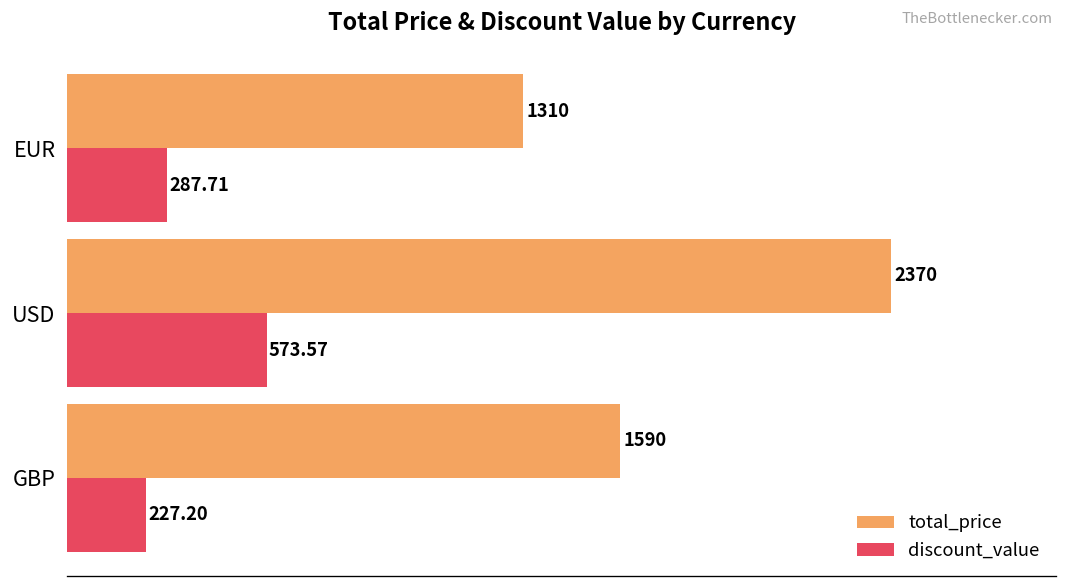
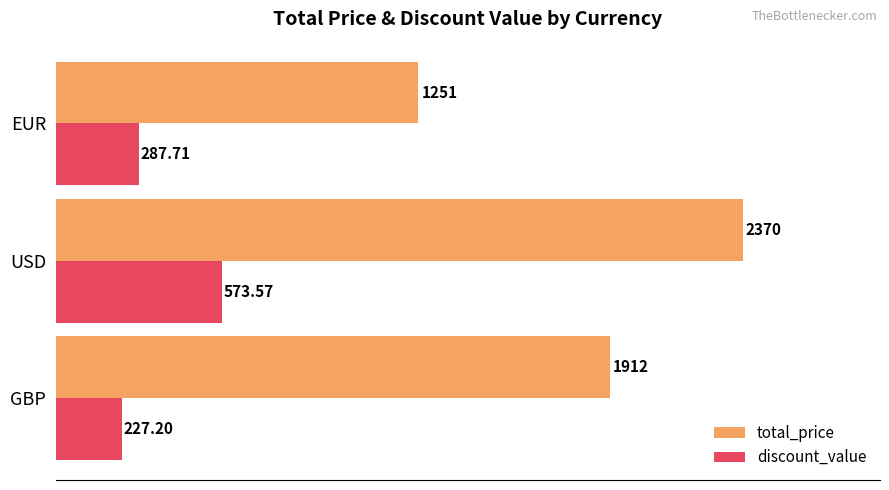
  {
    "total_price": {
-     "EUR": 1310,
+     "EUR": 1251,
      "USD": 2370,
-     "GBP": 1590
+     "GBP": 1912
    },
    "discount_value": {
      "EUR": 287.71,
      "USD": 573.57,
      "GBP": 227.20
    }
  }
